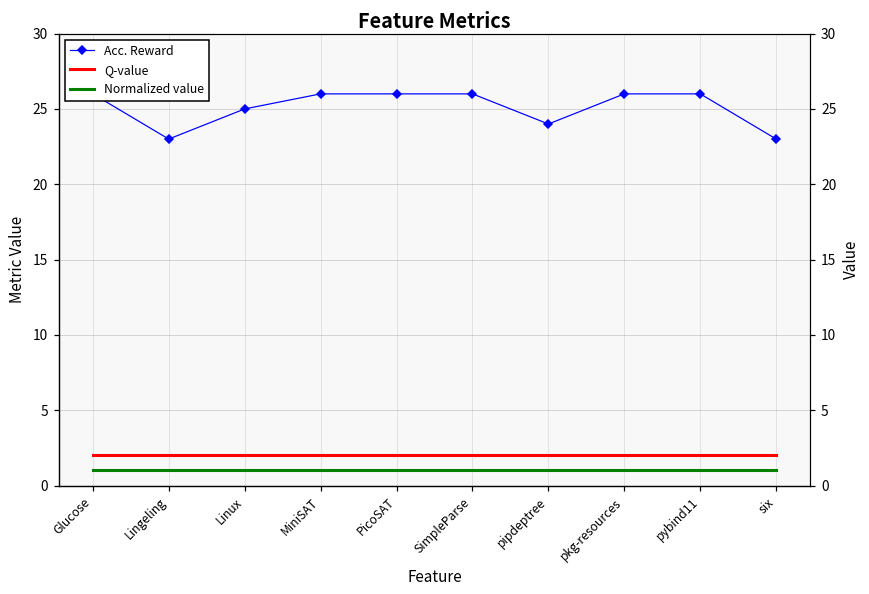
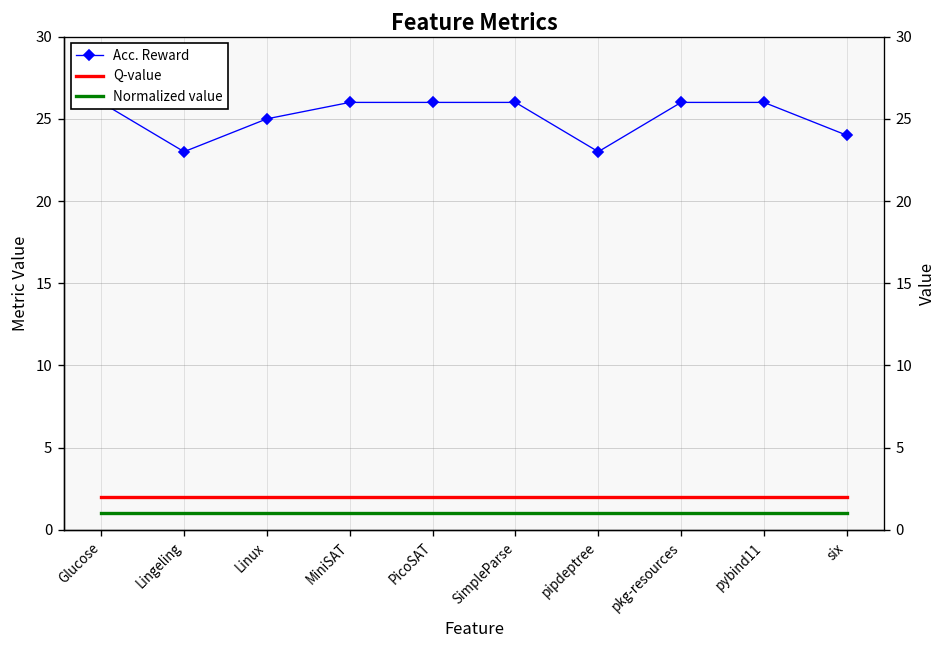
  {
    "Acc. Reward": {
      "Lingeling": 23,
      "Linux": 25,
      "MiniSAT": 26,
      "PicoSAT": 26,
      "SimpleParse": 26,
-     "pipdeptree": 24,
+     "pipdeptree": 23,
      "pkg-resources": 26,
      "pybind11": 26,
-     "six": 23
+     "six": 24
    },
    "Q-value": {
      "Glucose": 2,
      "Lingeling": 2,
      "Linux": 2,
      "MiniSAT": 2,
      "PicoSAT": 2,
      "SimpleParse": 2,
      "pipdeptree": 2,
      "pkg-resources": 2,
      "pybind11": 2,
      "six": 2
    },
    "Normalized value": {
      "Glucose": 1,
      "Lingeling": 1,
      "Linux": 1,
      "MiniSAT": 1,
      "PicoSAT": 1,
      "SimpleParse": 1,
      "pipdeptree": 1,
      "pkg-resources": 1,
      "pybind11": 1,
      "six": 1
    }
  }
